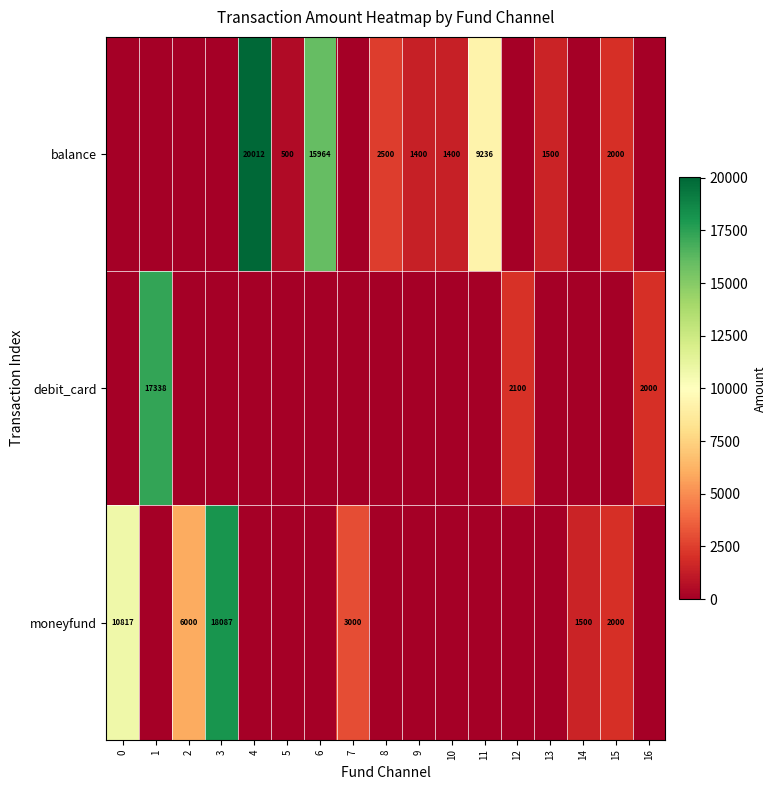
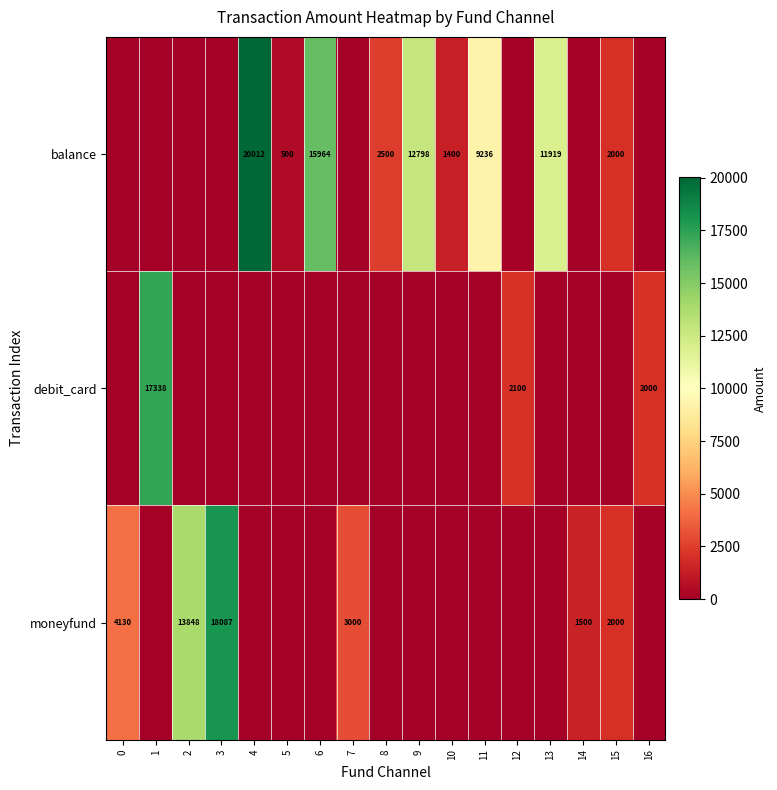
  {
    "balance": {
      "4": 20012,
      "5": 500,
      "6": 15964,
      "8": 2500,
-     "9": 1400,
+     "9": 12798,
      "10": 1400,
      "11": 9236,
-     "13": 1500,
+     "13": 11919,
      "15": 2000
    },
    "debit_card": {
      "1": 17338,
      "12": 2100,
      "16": 2000
    },
    "moneyfund": {
-     "0": 10817,
-     "2": 6000,
+     "0": 4130,
+     "2": 13848,
      "3": 18087,
      "7": 3000,
      "14": 1500,
      "15": 2000
    }
  }
